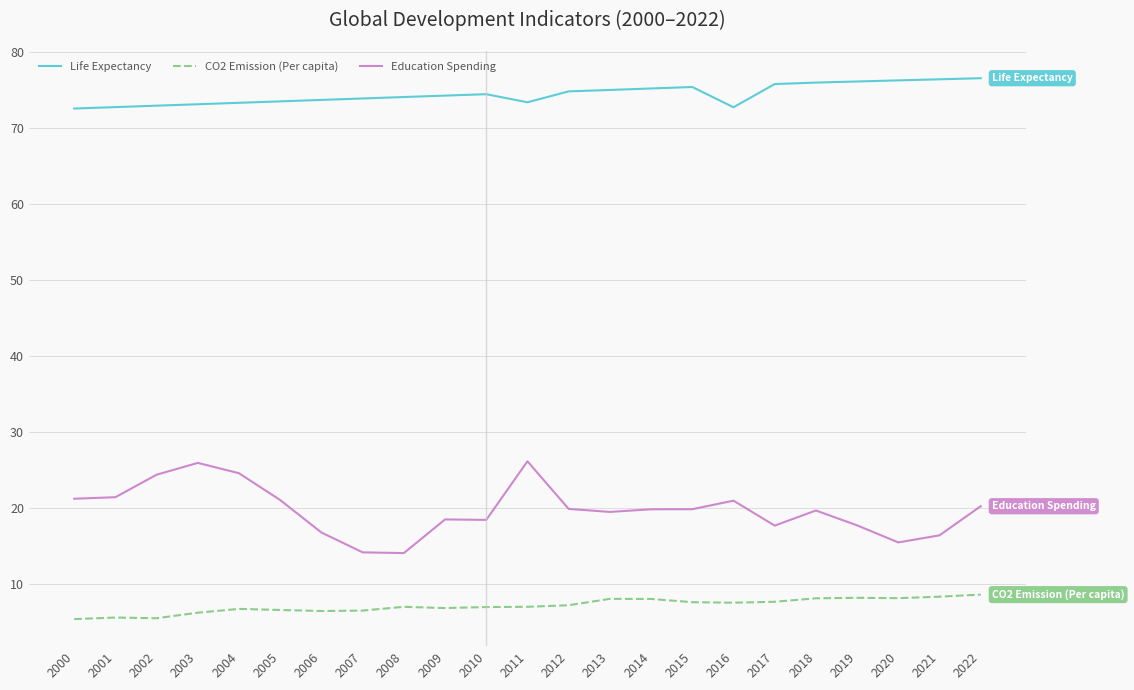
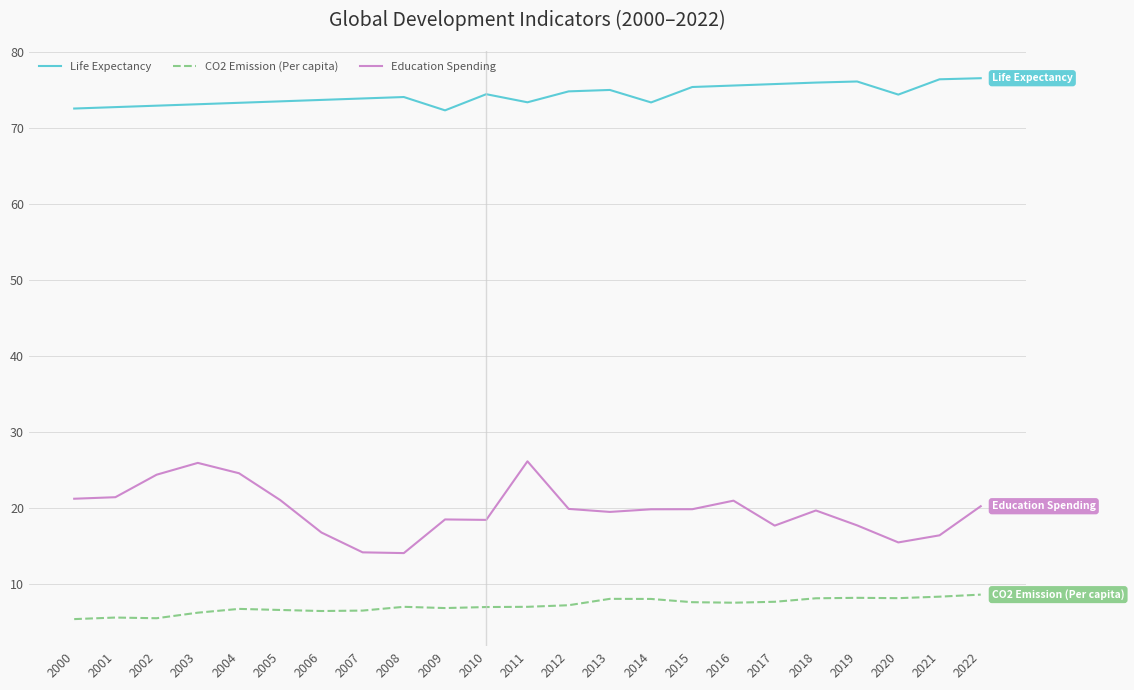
  {
    "Life Expectancy": {
      "2000": 73,
      "2001": 73,
      "2002": 73,
      "2003": 73,
      "2004": 73,
      "2005": 73,
      "2006": 74,
      "2007": 74,
      "2008": 74,
-     "2009": 74,
+     "2009": 72,
      "2010": 74,
      "2011": 73,
      "2012": 75,
      "2013": 75,
-     "2014": 75,
+     "2014": 73,
      "2015": 75,
-     "2016": 73,
+     "2016": 76,
      "2017": 76,
      "2018": 76,
      "2019": 76,
-     "2020": 76,
+     "2020": 74,
      "2021": 76,
      "2022": 77
    },
    "CO2 Emission (Per capita)": {
      "2000": 5,
      "2001": 6,
      "2002": 5,
      "2003": 6,
      "2004": 7,
      "2005": 7,
      "2006": 6,
      "2007": 6,
      "2008": 7,
      "2009": 7,
      "2010": 7,
      "2011": 7,
      "2012": 7,
      "2013": 8,
      "2014": 8,
      "2015": 8,
      "2016": 8,
      "2017": 8,
      "2018": 8,
      "2019": 8,
      "2020": 8,
      "2021": 8,
      "2022": 9
    },
    "Education Spending": {
      "2000": 21,
      "2001": 21,
      "2002": 24,
      "2003": 26,
      "2004": 25,
      "2005": 21,
      "2006": 17,
      "2007": 14,
      "2008": 14,
      "2009": 18,
      "2010": 18,
      "2011": 26,
      "2012": 20,
      "2013": 19,
      "2014": 20,
      "2015": 20,
      "2016": 21,
      "2017": 18,
      "2018": 20,
      "2019": 18,
      "2020": 15,
      "2021": 16,
      "2022": 20
    }
  }
